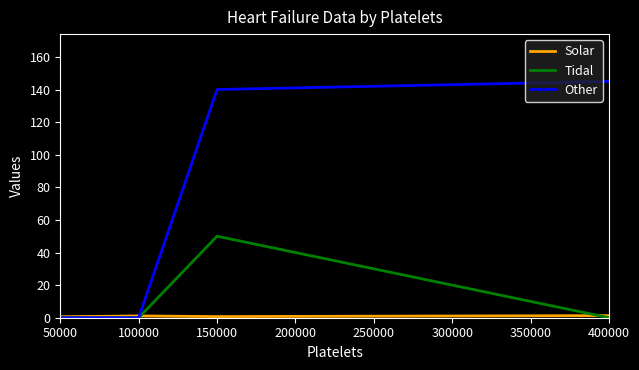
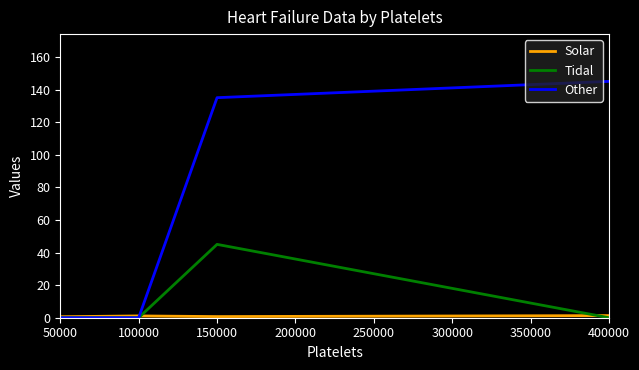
  {
    "Solar": {
      "150000": 1
    },
    "Tidal": {
-     "150000": 50
+     "150000": 45
    },
    "Other": {
-     "150000": 140,
+     "150000": 135,
      "400000": 145
    }
  }
